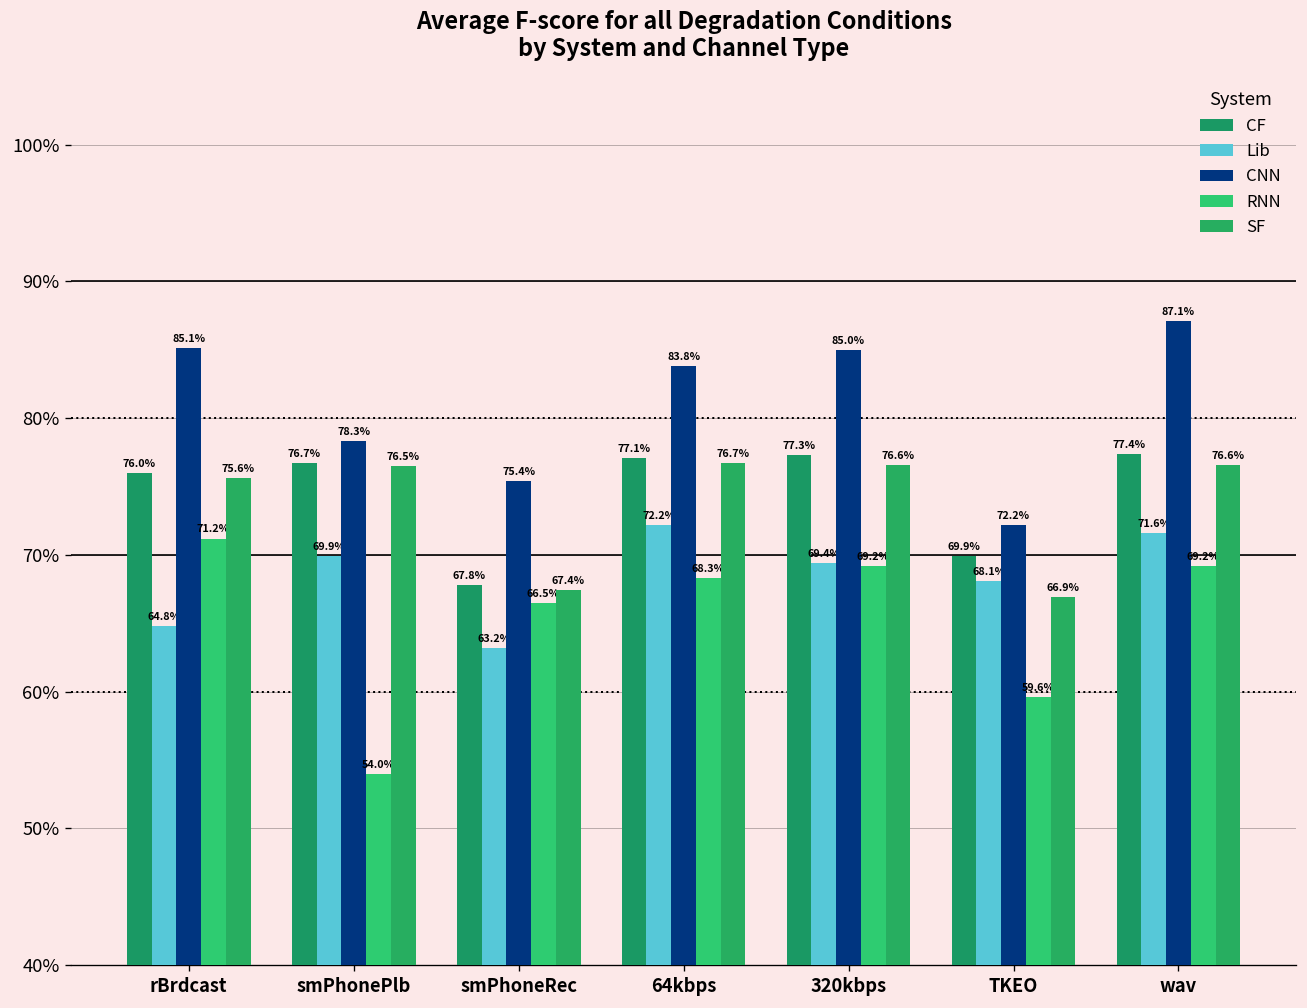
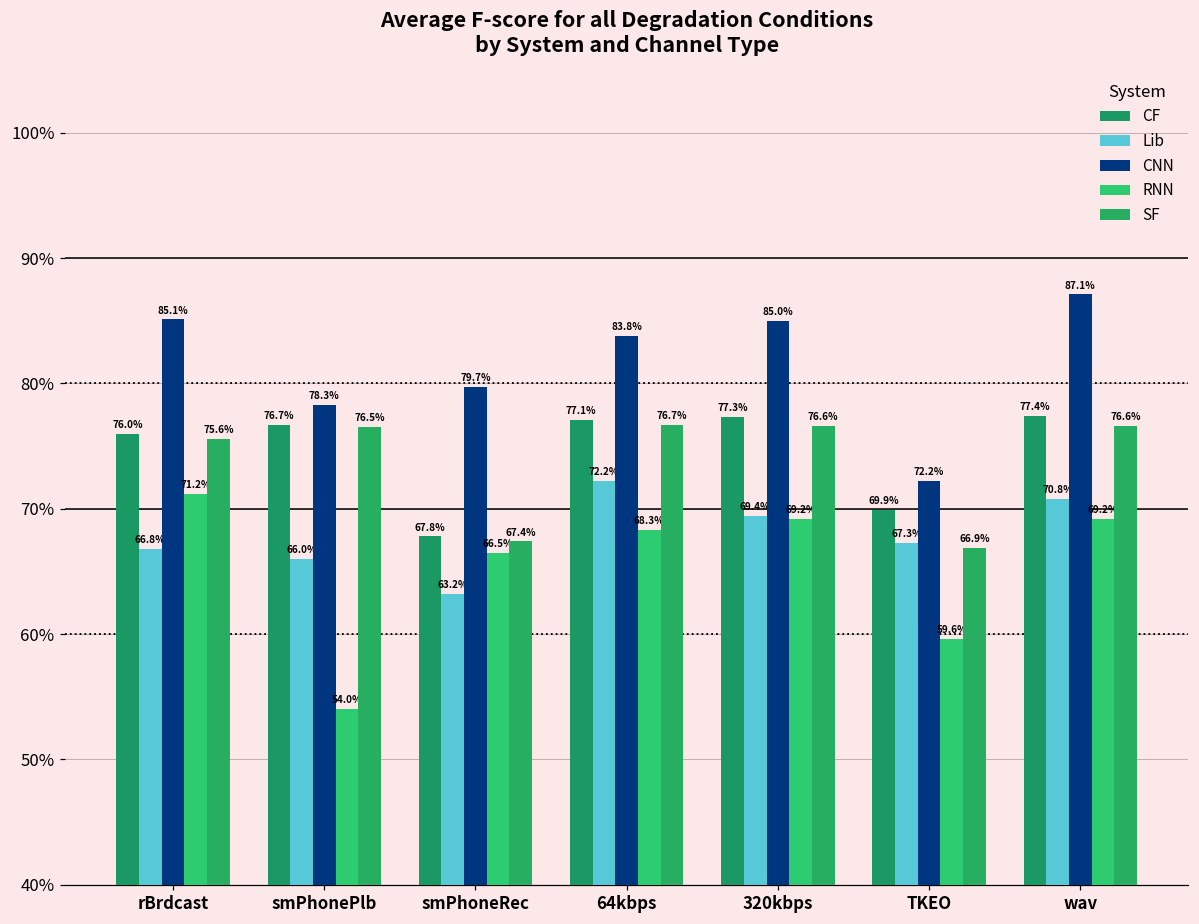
  {
    "Lib": {
-     "rBrdcast": "64.8%",
-     "smPhonePlb": "69.9%",
+     "rBrdcast": "66.8%",
+     "smPhonePlb": "66.0%",
      "smPhoneRec": "63.2%",
      "64kbps": "72.2%",
      "320kbps": "69.4%",
-     "TKEO": "68.1%",
-     "wav": "71.6%"
+     "TKEO": "67.3%",
+     "wav": "70.8%"
    },
    "CNN": {
      "rBrdcast": "85.1%",
      "smPhonePlb": "78.3%",
-     "smPhoneRec": "75.4%",
+     "smPhoneRec": "79.7%",
      "64kbps": "83.8%",
      "320kbps": "85.0%",
      "TKEO": "72.2%",
      "wav": "87.1%"
    }
  }
